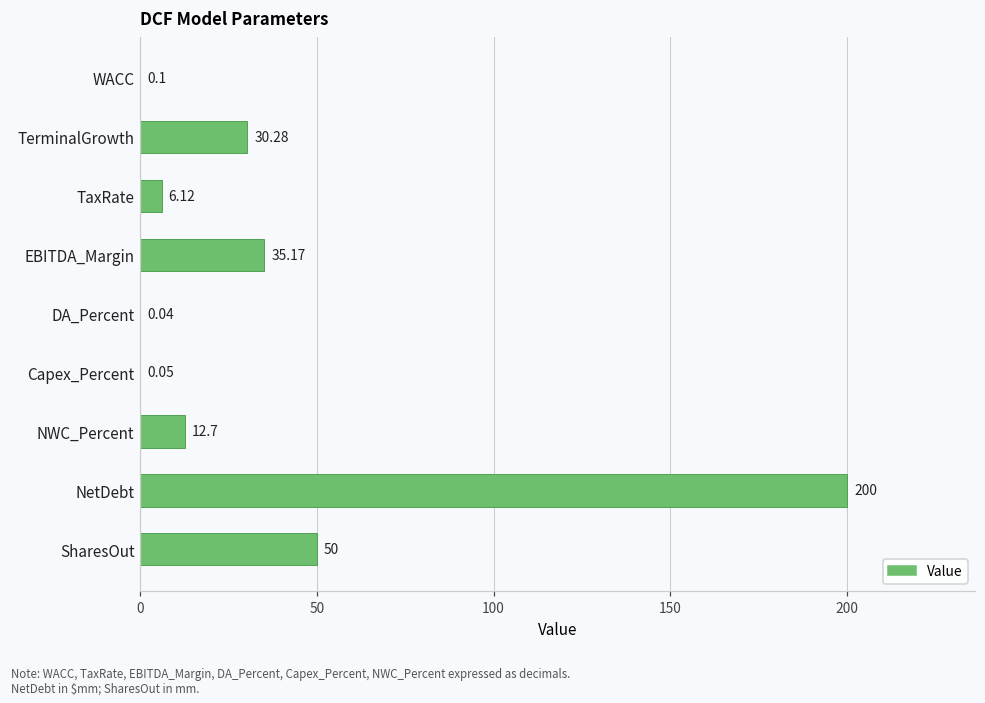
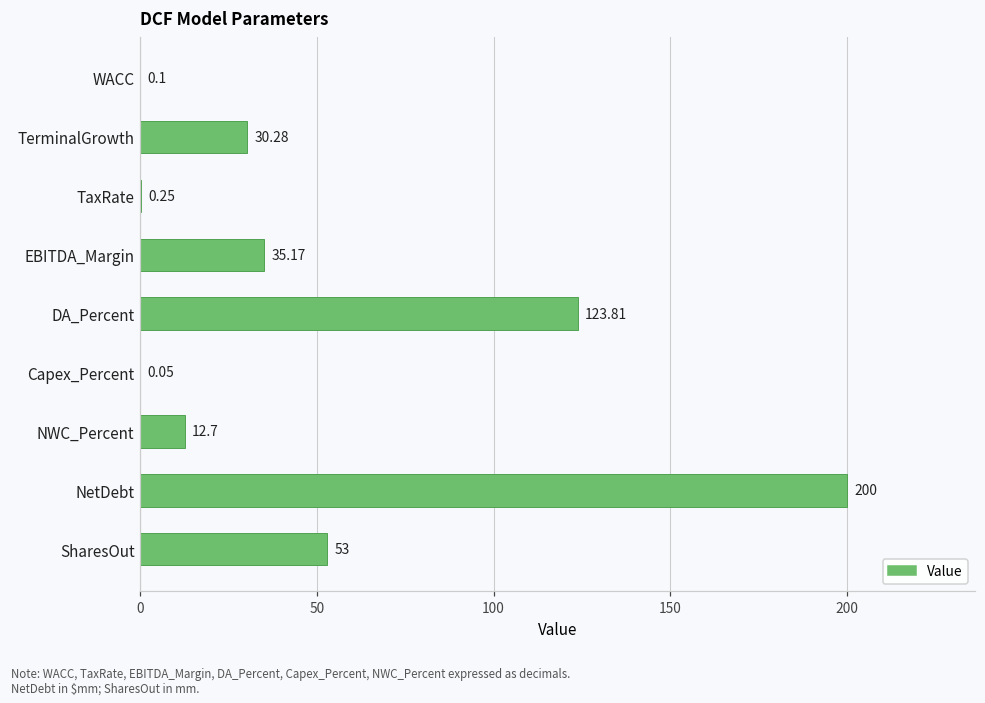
  {
    "WACC": 0.1,
    "TerminalGrowth": 30.28,
-   "TaxRate": 6.12,
+   "TaxRate": 0.25,
    "EBITDA_Margin": 35.17,
-   "DA_Percent": 0.04,
+   "DA_Percent": 123.81,
    "Capex_Percent": 0.05,
    "NWC_Percent": 12.7,
    "NetDebt": 200,
-   "SharesOut": 50
+   "SharesOut": 53
  }
